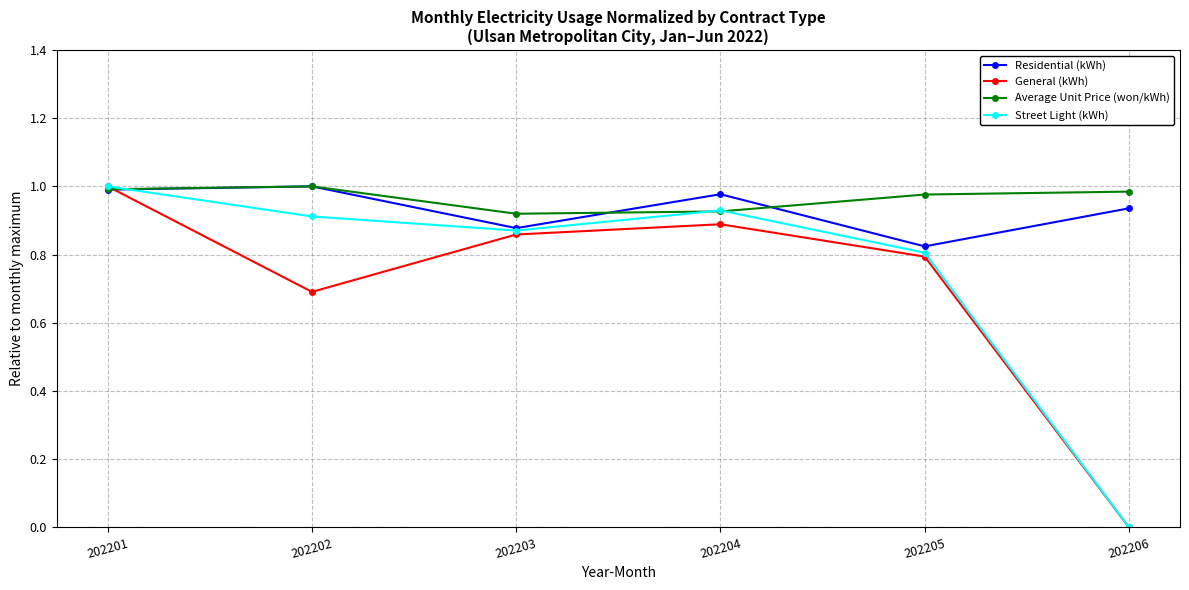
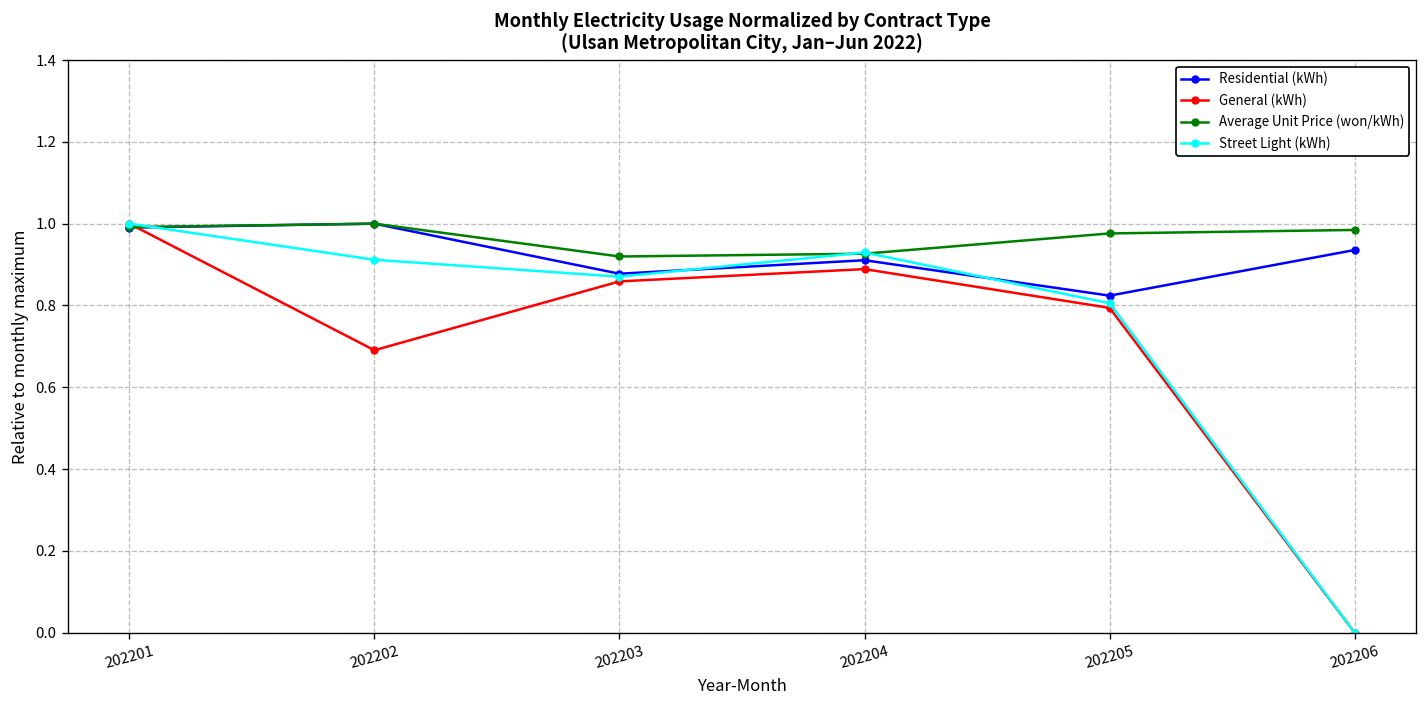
  {
    "Residential (kWh)": {
-     "202204": 0.98,
+     "202204": 0.91,
      "202205": 0.82,
      "202206": 0.94
    },
    "General (kWh)": {
      "202202": 0.69,
      "202203": 0.86,
      "202204": 0.89,
      "202205": 0.79
    },
    "Average Unit Price (won/kWh)": {
      "202203": 0.92,
      "202205": 0.98,
      "202206": 0.98
    },
    "Street Light (kWh)": {
      "202202": 0.91,
      "202205": 0.81
    }
  }
